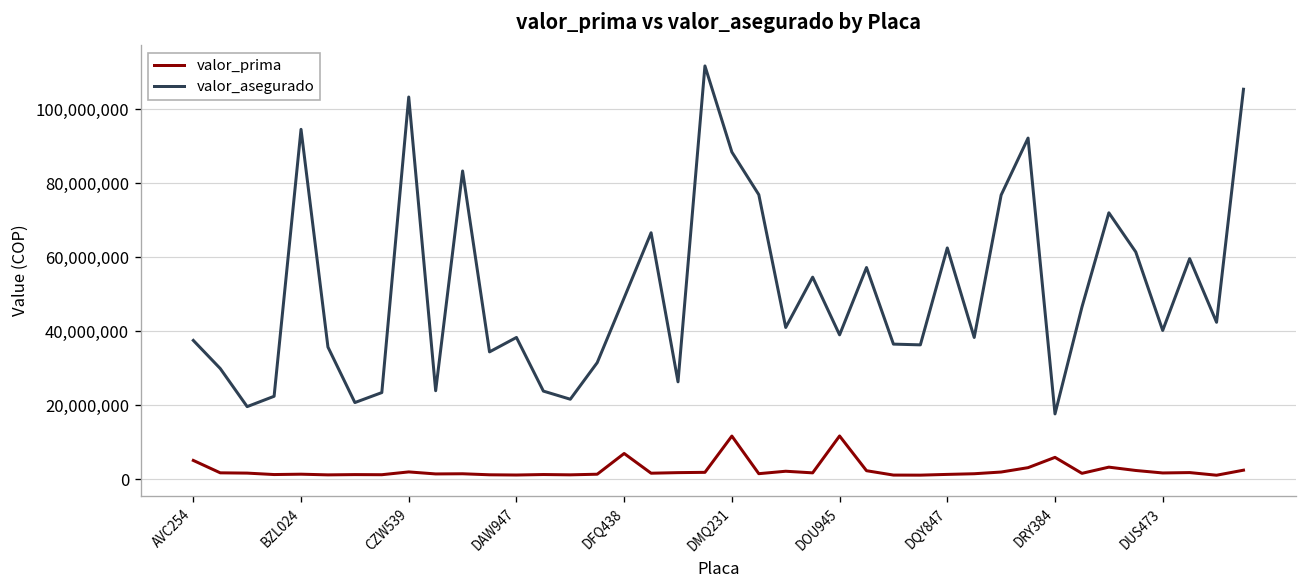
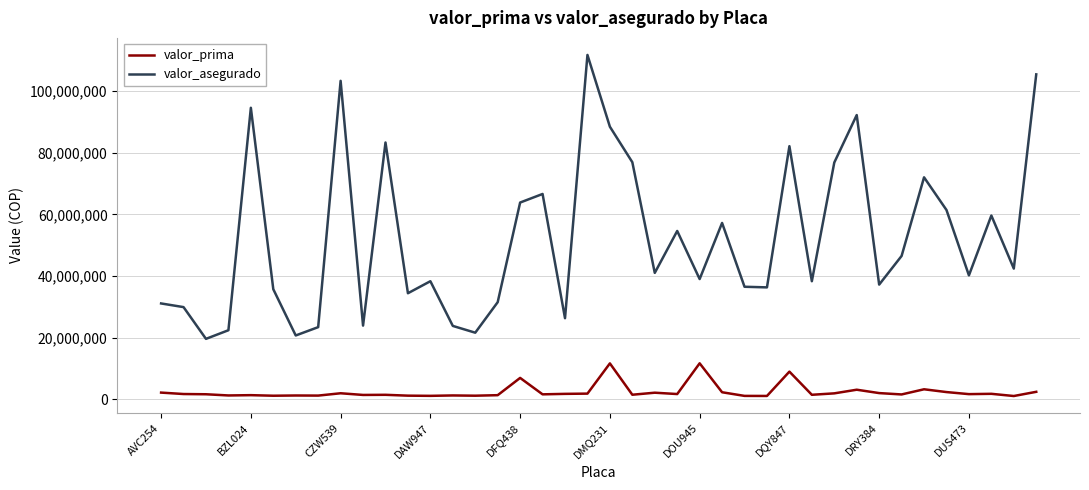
  {
    "valor_prima": {
-     "AVC254": "5,000,000",
+     "AVC254": "2,000,000",
      "BZL024": "1,000,000",
      "CZW539": "2,000,000",
      "DAW947": "1,000,000",
      "DFQ438": "7,000,000",
      "DMQ231": "12,000,000",
      "DOU945": "12,000,000",
-     "DQY847": "1,000,000",
-     "DRY384": "6,000,000",
+     "DQY847": "9,000,000",
+     "DRY384": "2,000,000",
      "DUS473": "2,000,000"
    },
    "valor_asegurado": {
-     "AVC254": "38,000,000",
+     "AVC254": "31,000,000",
      "BZL024": "95,000,000",
      "CZW539": "103,000,000",
      "DAW947": "38,000,000",
-     "DFQ438": "49,000,000",
+     "DFQ438": "64,000,000",
      "DMQ231": "88,000,000",
      "DOU945": "39,000,000",
-     "DQY847": "63,000,000",
-     "DRY384": "18,000,000",
+     "DQY847": "82,000,000",
+     "DRY384": "37,000,000",
      "DUS473": "40,000,000"
    }
  }
